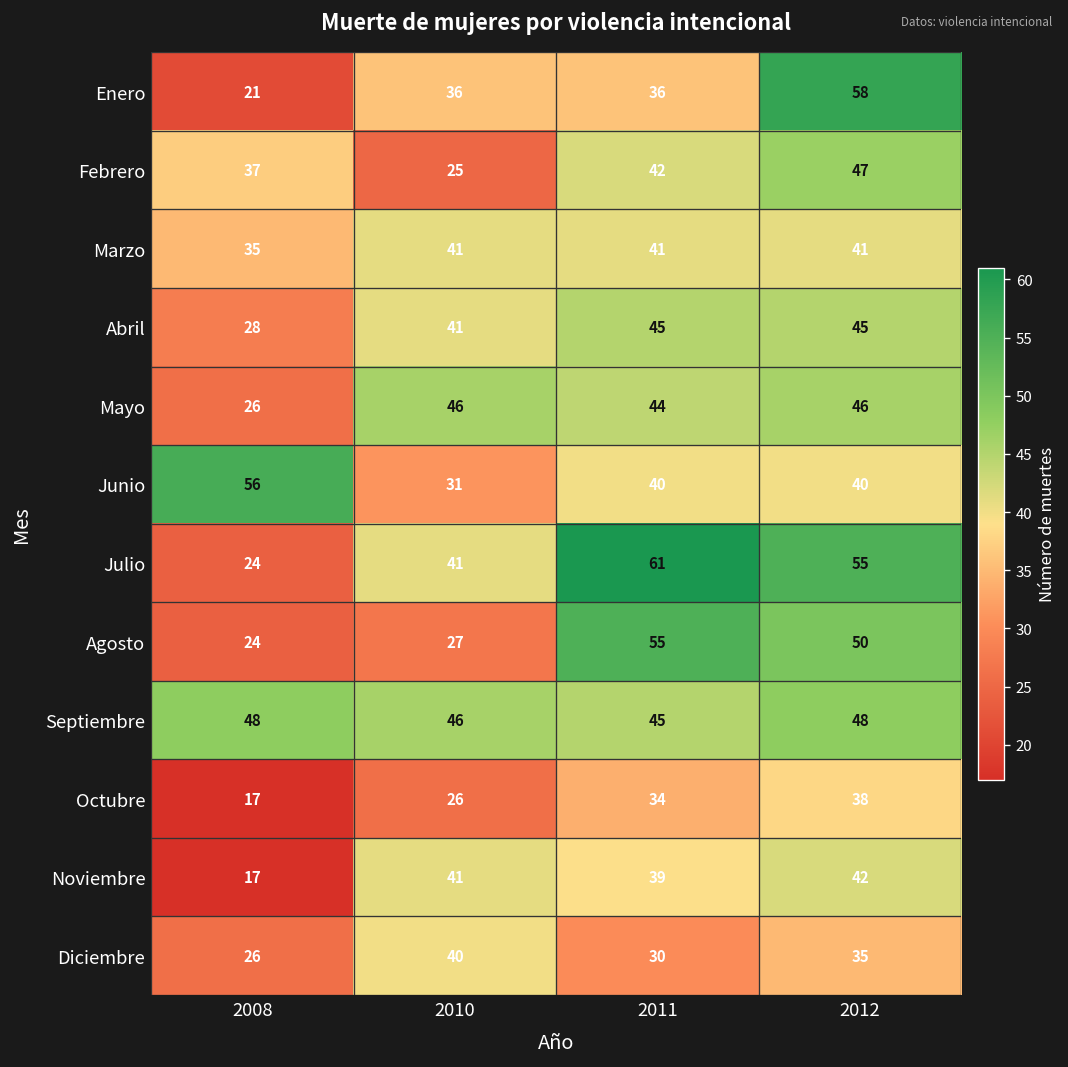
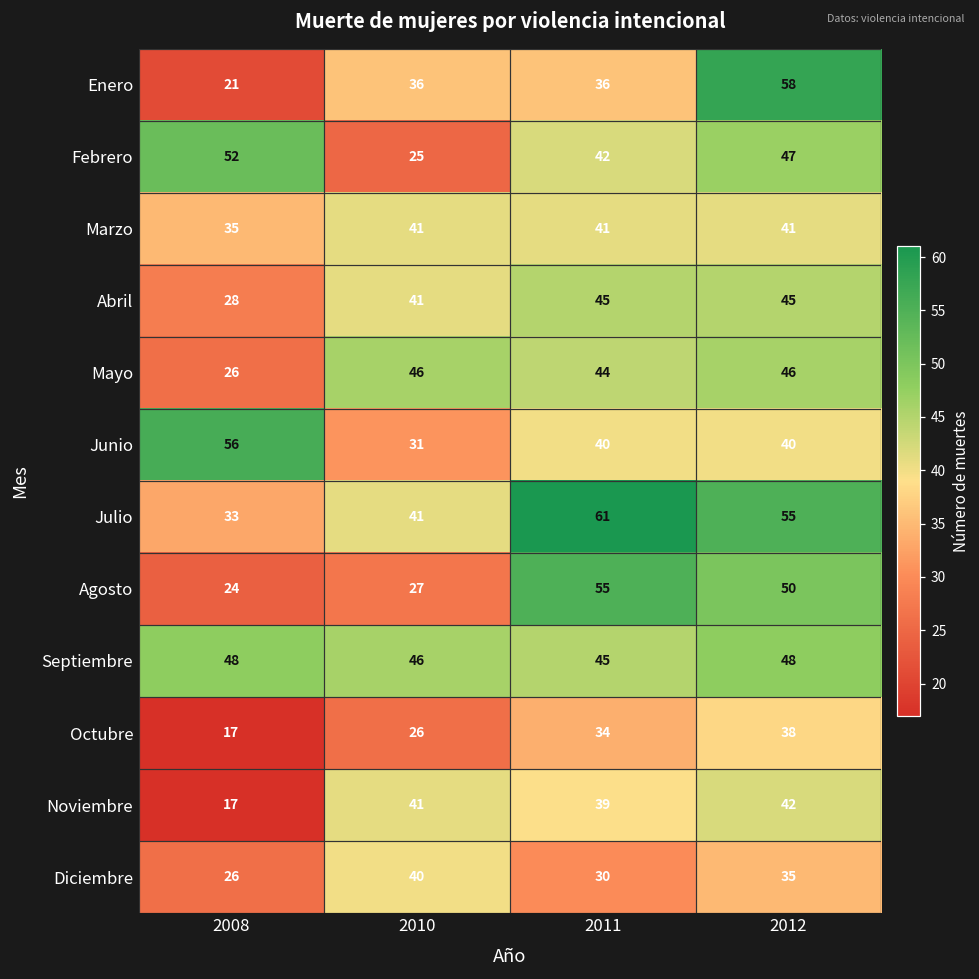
  {
    "Enero": {
      "2008": 21,
      "2010": 36,
      "2011": 36,
      "2012": 58
    },
    "Febrero": {
-     "2008": 37,
+     "2008": 52,
      "2010": 25,
      "2011": 42,
      "2012": 47
    },
    "Marzo": {
      "2008": 35,
      "2010": 41,
      "2011": 41,
      "2012": 41
    },
    "Abril": {
      "2008": 28,
      "2010": 41,
      "2011": 45,
      "2012": 45
    },
    "Mayo": {
      "2008": 26,
      "2010": 46,
      "2011": 44,
      "2012": 46
    },
    "Junio": {
      "2008": 56,
      "2010": 31,
      "2011": 40,
      "2012": 40
    },
    "Julio": {
-     "2008": 24,
+     "2008": 33,
      "2010": 41,
      "2011": 61,
      "2012": 55
    },
    "Agosto": {
      "2008": 24,
      "2010": 27,
      "2011": 55,
      "2012": 50
    },
    "Septiembre": {
      "2008": 48,
      "2010": 46,
      "2011": 45,
      "2012": 48
    },
    "Octubre": {
      "2008": 17,
      "2010": 26,
      "2011": 34,
      "2012": 38
    },
    "Noviembre": {
      "2008": 17,
      "2010": 41,
      "2011": 39,
      "2012": 42
    },
    "Diciembre": {
      "2008": 26,
      "2010": 40,
      "2011": 30,
      "2012": 35
    }
  }
